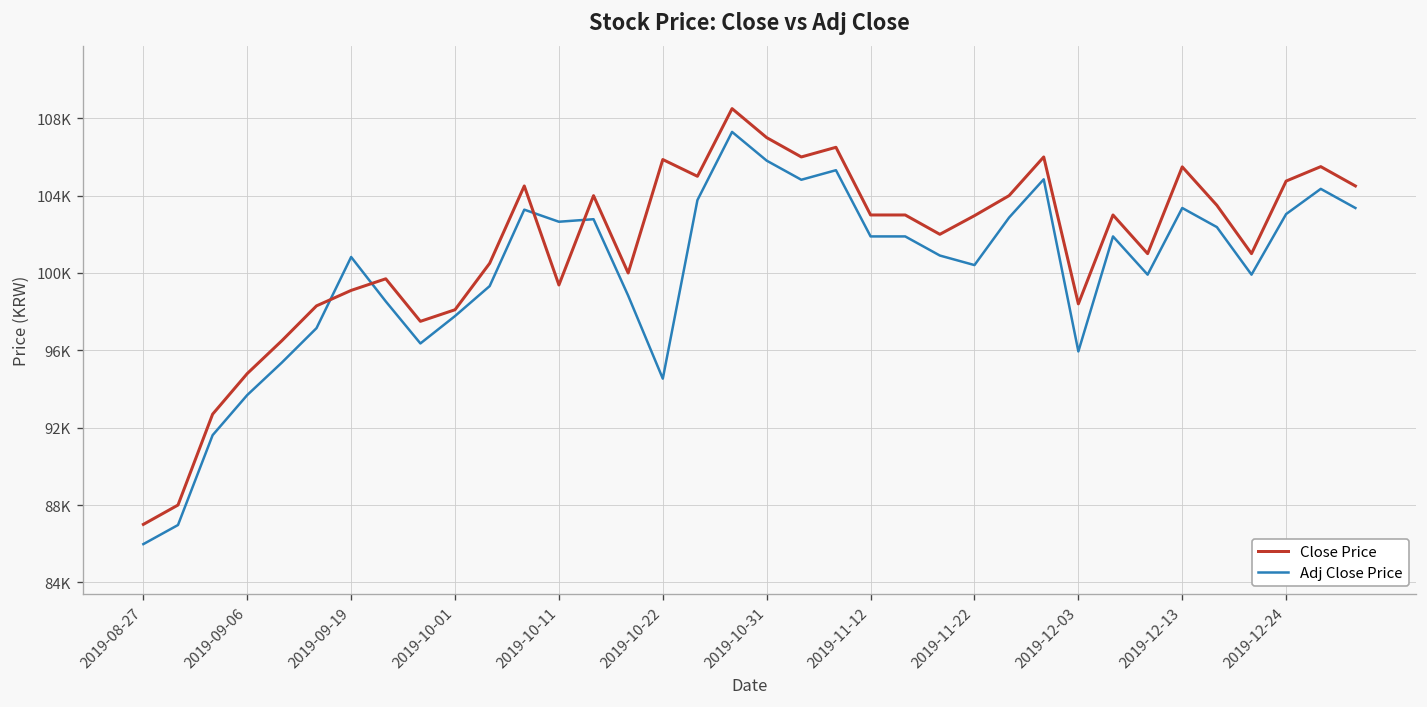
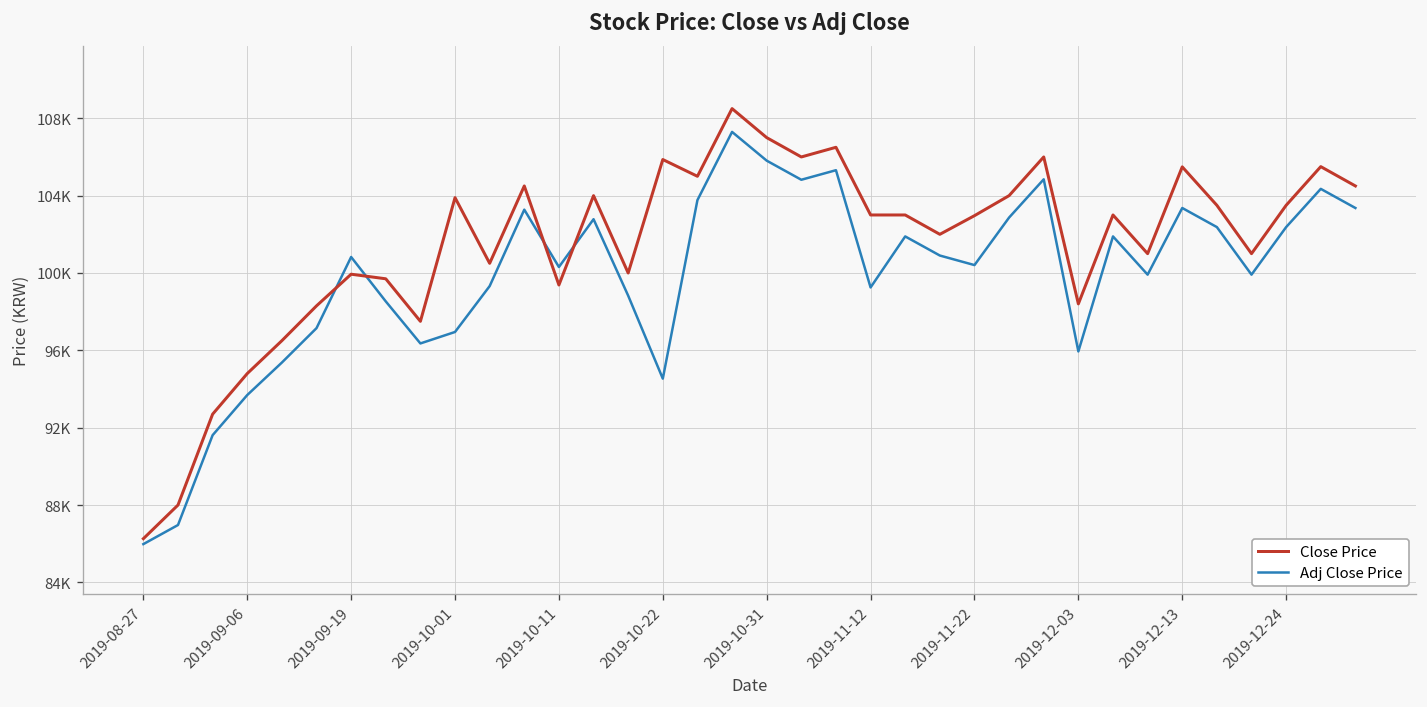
  {
    "Close Price": {
-     "2019-08-27": 87000,
+     "2019-08-27": 86300,
      "2019-09-06": 94800,
-     "2019-09-19": 99100,
-     "2019-10-01": 98100,
+     "2019-09-19": 99900,
+     "2019-10-01": 103900,
      "2019-10-11": 99400,
      "2019-10-22": 105900,
      "2019-10-31": 107000,
      "2019-11-12": 103000,
      "2019-11-22": 103000,
      "2019-12-03": 98400,
      "2019-12-13": 105500,
-     "2019-12-24": 104800
+     "2019-12-24": 103500
    },
    "Adj Close Price": {
      "2019-08-27": 86000,
      "2019-09-06": 93700,
      "2019-09-19": 100800,
-     "2019-10-01": 97800,
-     "2019-10-11": 102700,
+     "2019-10-01": 97000,
+     "2019-10-11": 100300,
      "2019-10-22": 94500,
      "2019-10-31": 105800,
-     "2019-11-12": 101900,
+     "2019-11-12": 99300,
      "2019-11-22": 100400,
      "2019-12-03": 95900,
      "2019-12-13": 103400,
-     "2019-12-24": 103000
+     "2019-12-24": 102400
    }
  }
